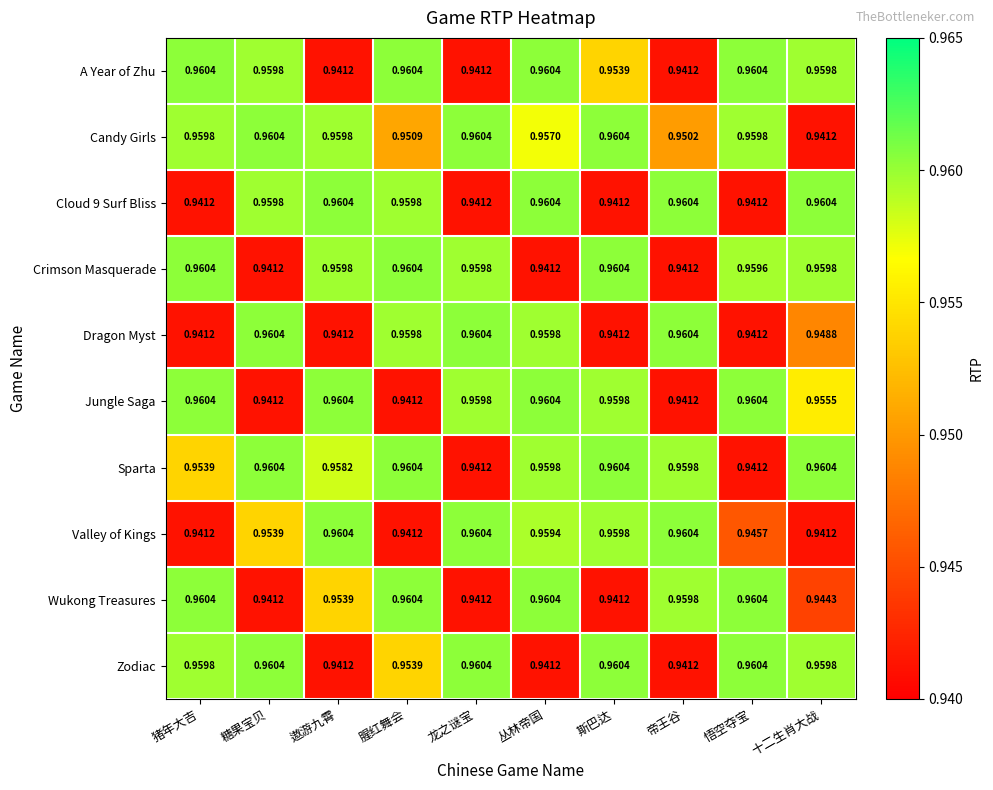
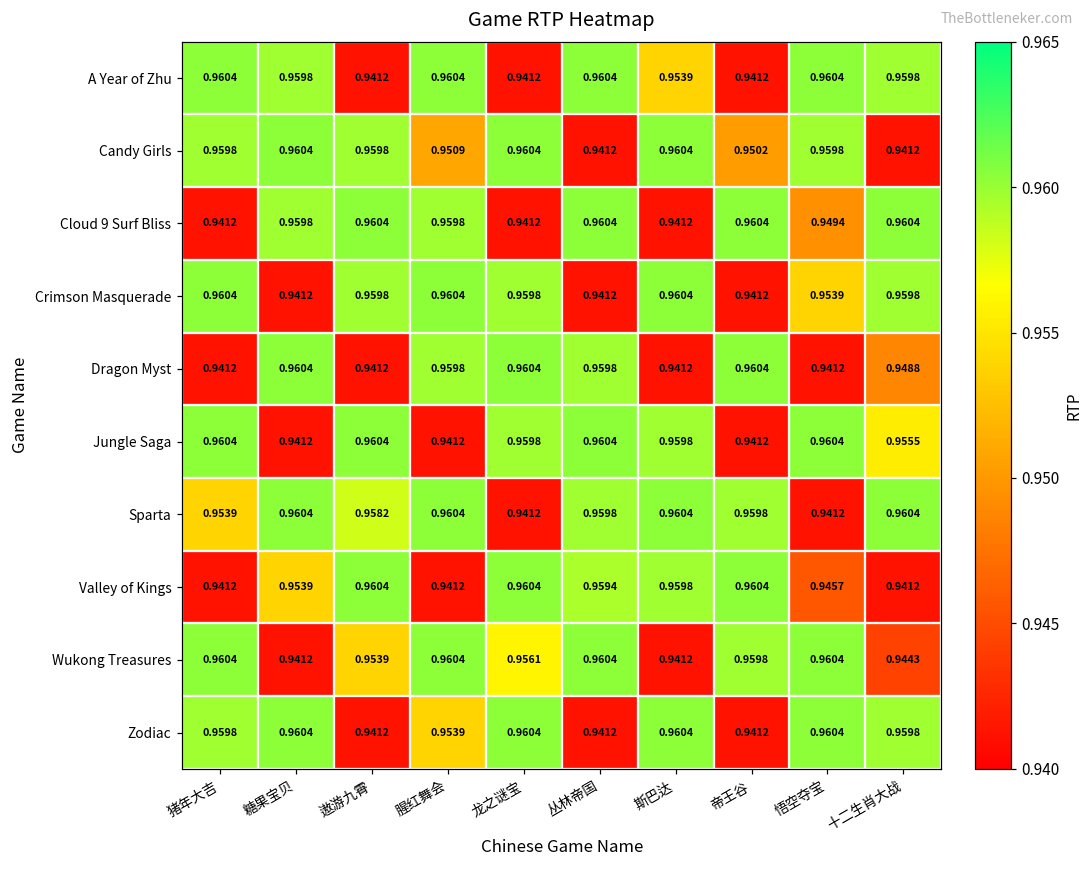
  {
    "A Year of Zhu": {
      "猪年大吉": 0.9604,
      "糖果宝贝": 0.9598,
      "遨游九霄": 0.9412,
      "腥红舞会": 0.9604,
      "龙之谜宝": 0.9412,
      "丛林帝国": 0.9604,
      "斯巴达": 0.9539,
      "帝王谷": 0.9412,
      "悟空夺宝": 0.9604,
      "十二生肖大战": 0.9598
    },
    "Candy Girls": {
      "猪年大吉": 0.9598,
      "糖果宝贝": 0.9604,
      "遨游九霄": 0.9598,
      "腥红舞会": 0.9509,
      "龙之谜宝": 0.9604,
-     "丛林帝国": 0.9570,
+     "丛林帝国": 0.9412,
      "斯巴达": 0.9604,
      "帝王谷": 0.9502,
      "悟空夺宝": 0.9598,
      "十二生肖大战": 0.9412
    },
    "Cloud 9 Surf Bliss": {
      "猪年大吉": 0.9412,
      "糖果宝贝": 0.9598,
      "遨游九霄": 0.9604,
      "腥红舞会": 0.9598,
      "龙之谜宝": 0.9412,
      "丛林帝国": 0.9604,
      "斯巴达": 0.9412,
      "帝王谷": 0.9604,
-     "悟空夺宝": 0.9412,
+     "悟空夺宝": 0.9494,
      "十二生肖大战": 0.9604
    },
    "Crimson Masquerade": {
      "猪年大吉": 0.9604,
      "糖果宝贝": 0.9412,
      "遨游九霄": 0.9598,
      "腥红舞会": 0.9604,
      "龙之谜宝": 0.9598,
      "丛林帝国": 0.9412,
      "斯巴达": 0.9604,
      "帝王谷": 0.9412,
-     "悟空夺宝": 0.9596,
+     "悟空夺宝": 0.9539,
      "十二生肖大战": 0.9598
    },
    "Dragon Myst": {
      "猪年大吉": 0.9412,
      "糖果宝贝": 0.9604,
      "遨游九霄": 0.9412,
      "腥红舞会": 0.9598,
      "龙之谜宝": 0.9604,
      "丛林帝国": 0.9598,
      "斯巴达": 0.9412,
      "帝王谷": 0.9604,
      "悟空夺宝": 0.9412,
      "十二生肖大战": 0.9488
    },
    "Jungle Saga": {
      "猪年大吉": 0.9604,
      "糖果宝贝": 0.9412,
      "遨游九霄": 0.9604,
      "腥红舞会": 0.9412,
      "龙之谜宝": 0.9598,
      "丛林帝国": 0.9604,
      "斯巴达": 0.9598,
      "帝王谷": 0.9412,
      "悟空夺宝": 0.9604,
      "十二生肖大战": 0.9555
    },
    "Sparta": {
      "猪年大吉": 0.9539,
      "糖果宝贝": 0.9604,
      "遨游九霄": 0.9582,
      "腥红舞会": 0.9604,
      "龙之谜宝": 0.9412,
      "丛林帝国": 0.9598,
      "斯巴达": 0.9604,
      "帝王谷": 0.9598,
      "悟空夺宝": 0.9412,
      "十二生肖大战": 0.9604
    },
    "Valley of Kings": {
      "猪年大吉": 0.9412,
      "糖果宝贝": 0.9539,
      "遨游九霄": 0.9604,
      "腥红舞会": 0.9412,
      "龙之谜宝": 0.9604,
      "丛林帝国": 0.9594,
      "斯巴达": 0.9598,
      "帝王谷": 0.9604,
      "悟空夺宝": 0.9457,
      "十二生肖大战": 0.9412
    },
    "Wukong Treasures": {
      "猪年大吉": 0.9604,
      "糖果宝贝": 0.9412,
      "遨游九霄": 0.9539,
      "腥红舞会": 0.9604,
-     "龙之谜宝": 0.9412,
+     "龙之谜宝": 0.9561,
      "丛林帝国": 0.9604,
      "斯巴达": 0.9412,
      "帝王谷": 0.9598,
      "悟空夺宝": 0.9604,
      "十二生肖大战": 0.9443
    },
    "Zodiac": {
      "猪年大吉": 0.9598,
      "糖果宝贝": 0.9604,
      "遨游九霄": 0.9412,
      "腥红舞会": 0.9539,
      "龙之谜宝": 0.9604,
      "丛林帝国": 0.9412,
      "斯巴达": 0.9604,
      "帝王谷": 0.9412,
      "悟空夺宝": 0.9604,
      "十二生肖大战": 0.9598
    }
  }
